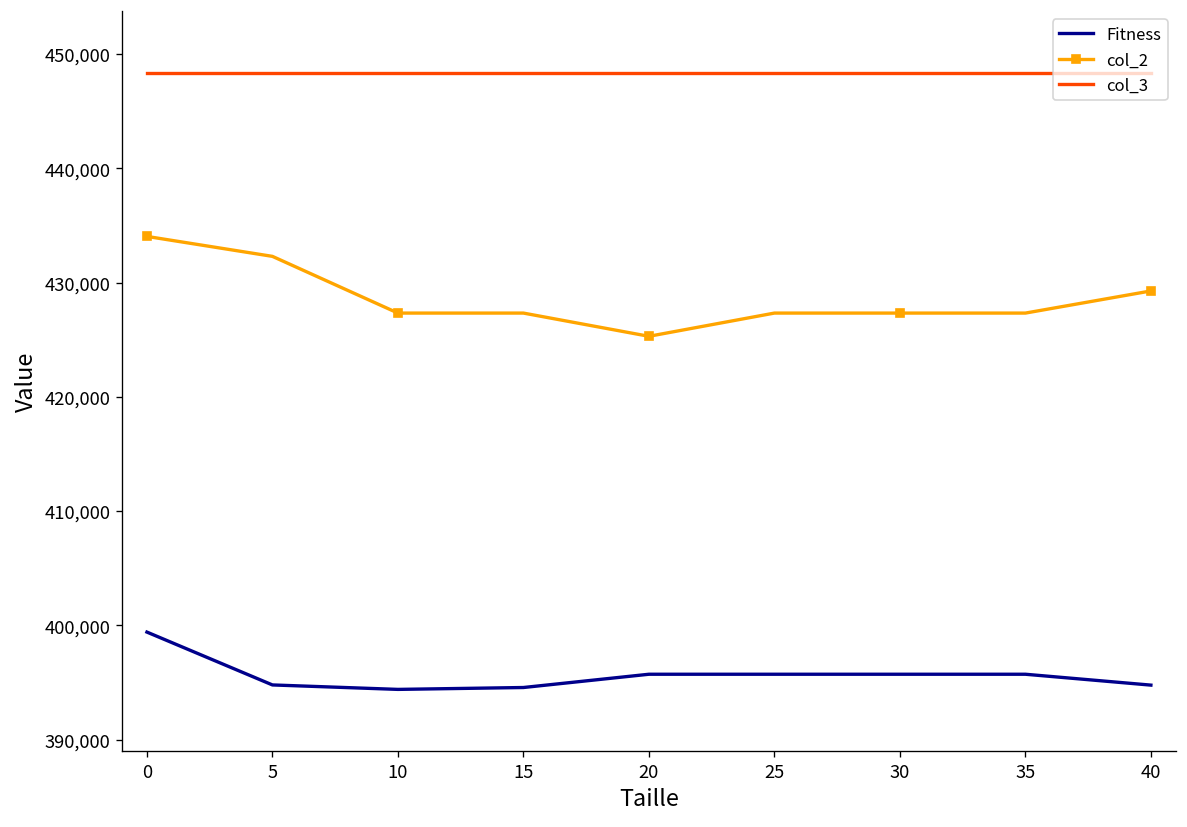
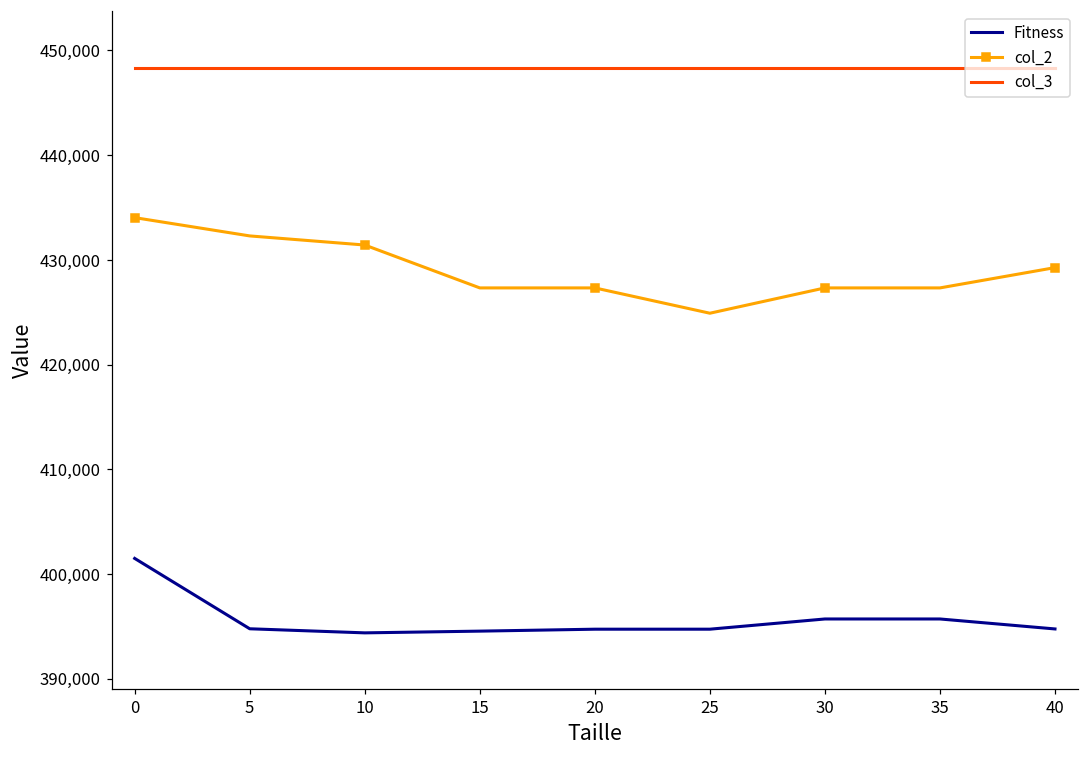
  {
    "Fitness": {
-     "0": "399,000",
+     "0": "402,000",
      "5": "395,000",
      "10": "394,000",
      "15": "395,000",
-     "20": "396,000",
-     "25": "396,000",
+     "20": "395,000",
+     "25": "395,000",
      "30": "396,000",
      "35": "396,000",
      "40": "395,000"
    },
    "col_2": {
      "0": "434,000",
      "5": "432,000",
-     "10": "427,000",
+     "10": "431,000",
      "15": "427,000",
-     "20": "425,000",
-     "25": "427,000",
+     "20": "427,000",
+     "25": "425,000",
      "30": "427,000",
      "35": "427,000",
      "40": "429,000"
    },
    "col_3": {
      "0": "448,000",
      "5": "448,000",
      "10": "448,000",
      "15": "448,000",
      "20": "448,000",
      "25": "448,000",
      "30": "448,000",
      "35": "448,000"
    }
  }
